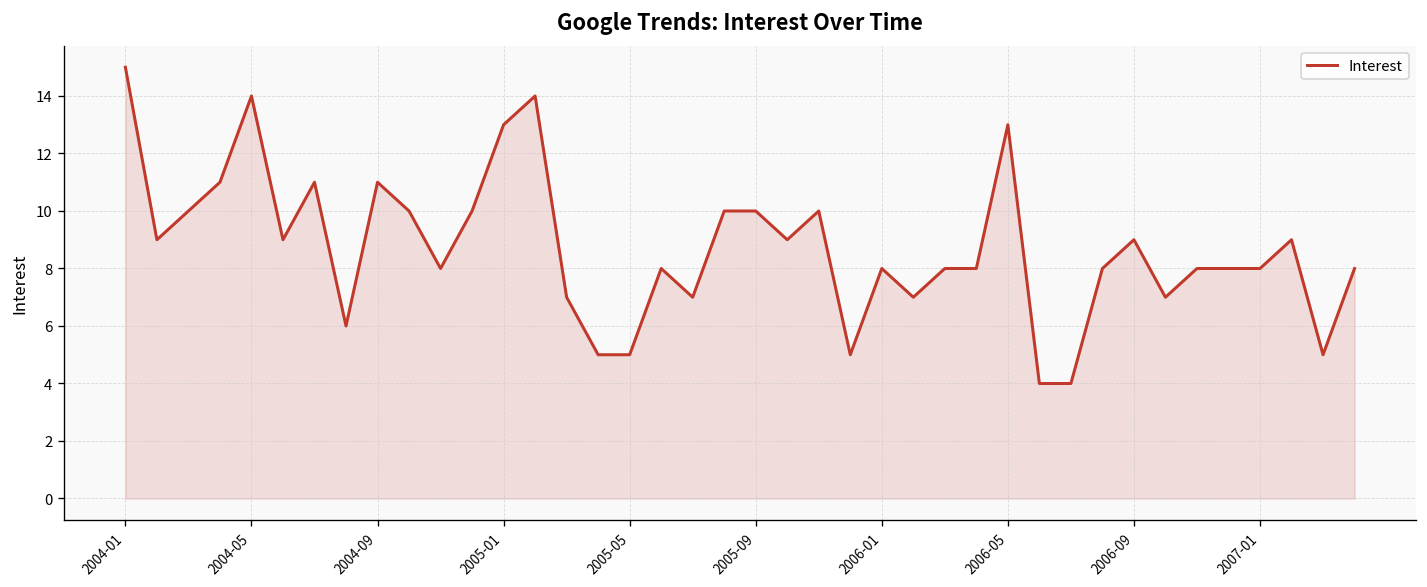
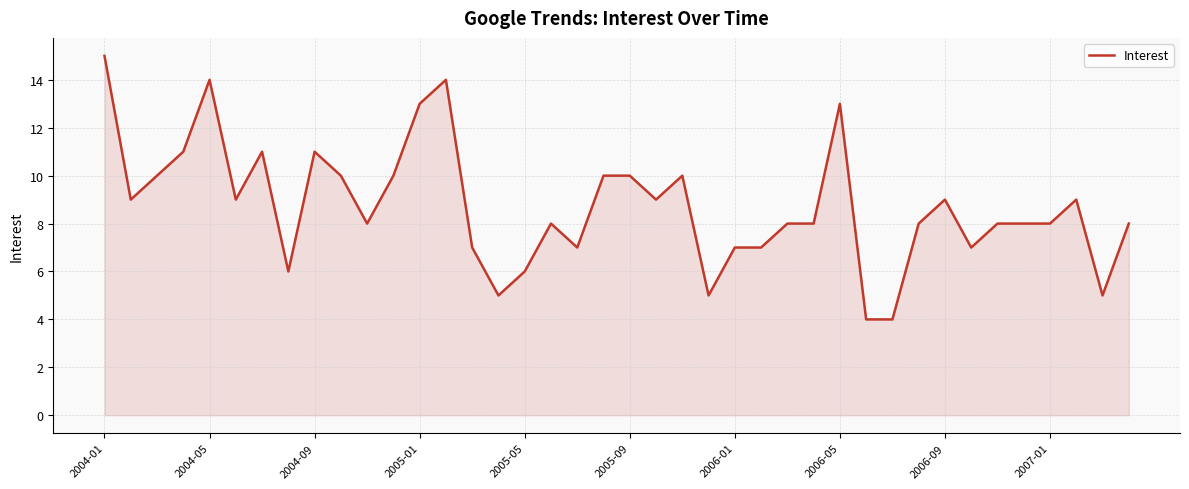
  {
    "2004-01": 15,
    "2004-05": 14,
    "2004-09": 11,
    "2005-01": 13,
-   "2005-05": 5,
+   "2005-05": 6,
    "2005-09": 10,
-   "2006-01": 8,
+   "2006-01": 7,
    "2006-05": 13,
    "2006-09": 9,
    "2007-01": 8
  }
